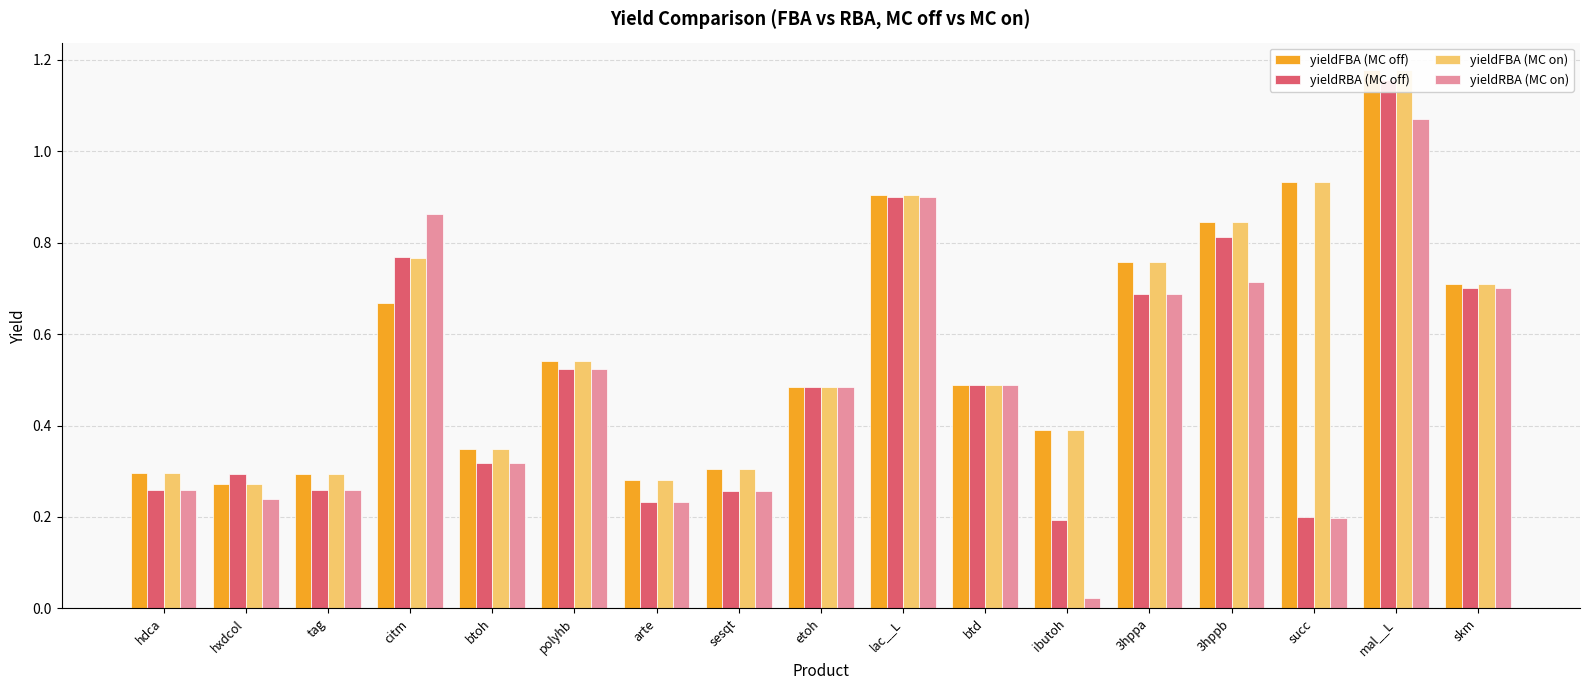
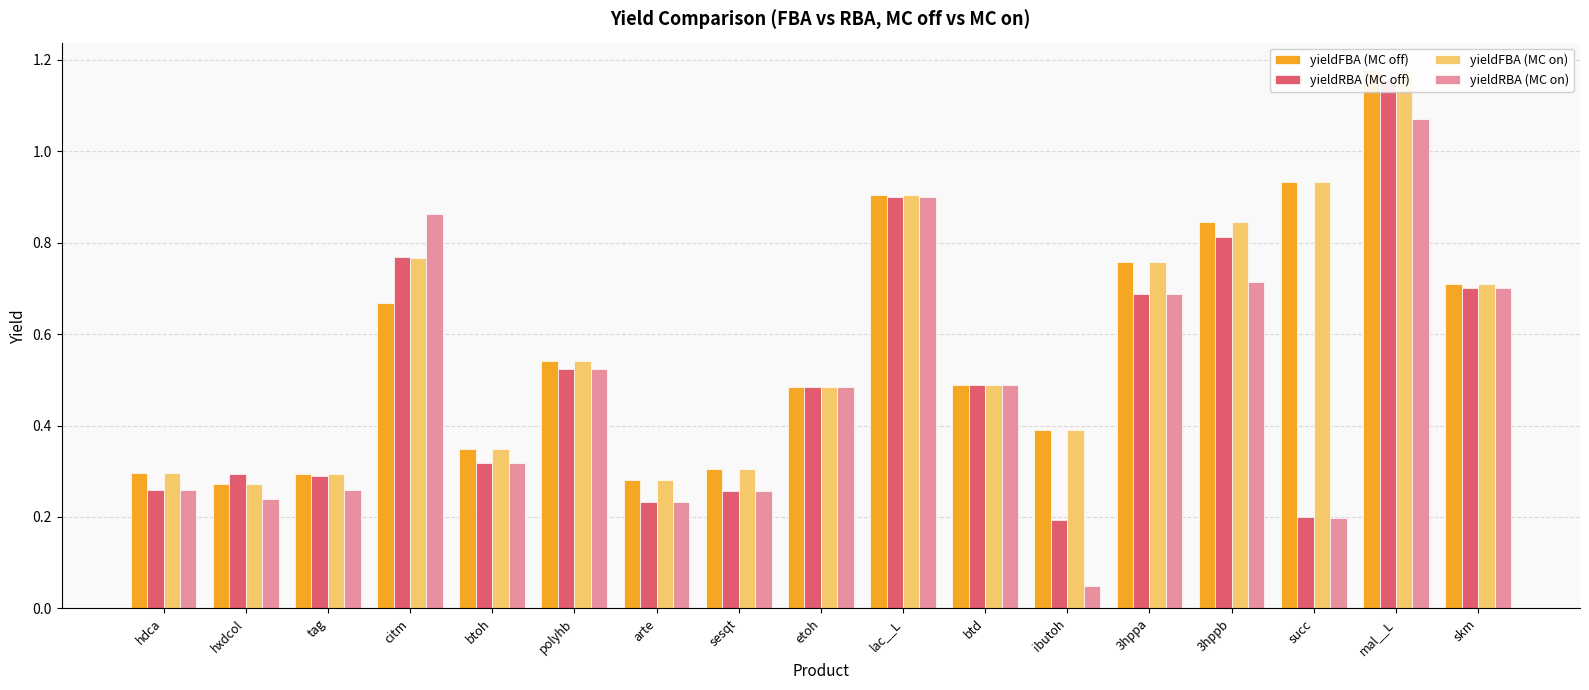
  {
    "yieldFBA (MC off)": {
      "hdca": 0.30,
      "hxdcol": 0.27,
      "tag": 0.29,
      "citm": 0.67,
      "btoh": 0.35,
      "polyhb": 0.54,
      "arte": 0.28,
      "sesqt": 0.31,
      "etoh": 0.49,
      "lac__L": 0.91,
      "btd": 0.49,
      "ibutoh": 0.39,
      "3hppa": 0.76,
      "3hppb": 0.84,
      "succ": 0.93,
      "skm": 0.71
    },
    "yieldRBA (MC off)": {
      "hdca": 0.26,
      "hxdcol": 0.29,
-     "tag": 0.26,
+     "tag": 0.29,
      "citm": 0.77,
      "btoh": 0.32,
      "polyhb": 0.52,
      "arte": 0.23,
      "sesqt": 0.26,
      "etoh": 0.48,
      "lac__L": 0.90,
      "btd": 0.49,
      "ibutoh": 0.19,
      "3hppa": 0.69,
      "3hppb": 0.81,
      "succ": 0.20,
      "skm": 0.70
    },
    "yieldFBA (MC on)": {
      "hdca": 0.30,
      "hxdcol": 0.27,
      "tag": 0.29,
      "citm": 0.77,
      "btoh": 0.35,
      "polyhb": 0.54,
      "arte": 0.28,
      "sesqt": 0.31,
      "etoh": 0.49,
      "lac__L": 0.91,
      "btd": 0.49,
      "ibutoh": 0.39,
      "3hppa": 0.76,
      "3hppb": 0.84,
      "succ": 0.93,
      "skm": 0.71
    },
    "yieldRBA (MC on)": {
      "hdca": 0.26,
      "hxdcol": 0.24,
      "tag": 0.26,
      "citm": 0.86,
      "btoh": 0.32,
      "polyhb": 0.52,
      "arte": 0.23,
      "sesqt": 0.26,
      "etoh": 0.48,
      "lac__L": 0.90,
      "btd": 0.49,
-     "ibutoh": 0.02,
+     "ibutoh": 0.05,
      "3hppa": 0.69,
      "3hppb": 0.71,
      "succ": 0.20,
      "mal__L": 1.07,
      "skm": 0.70
    }
  }
